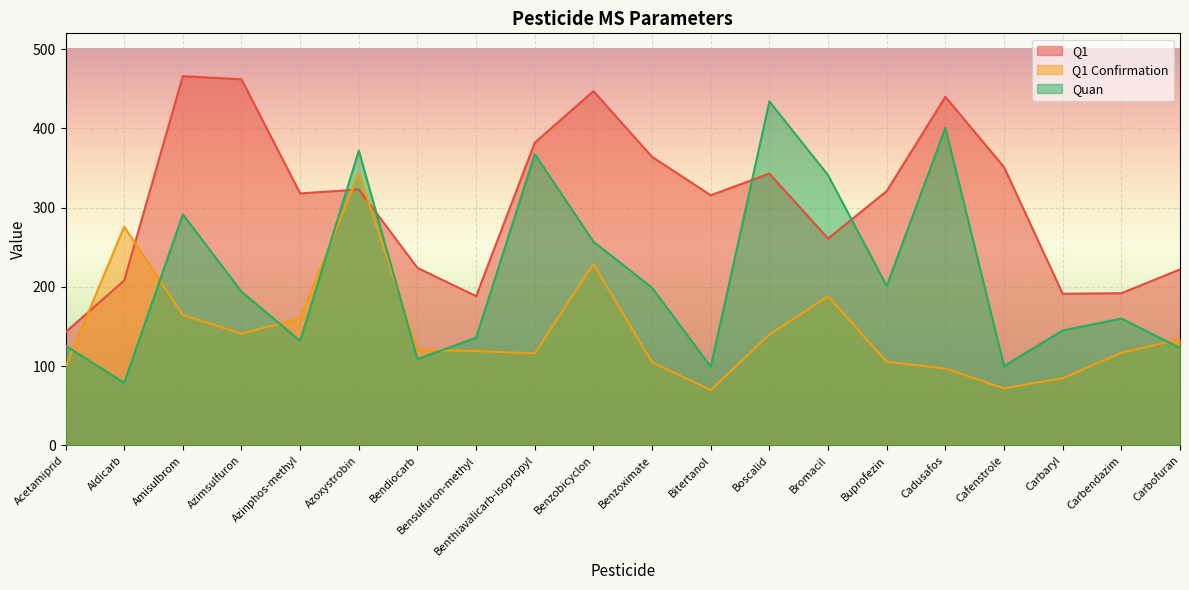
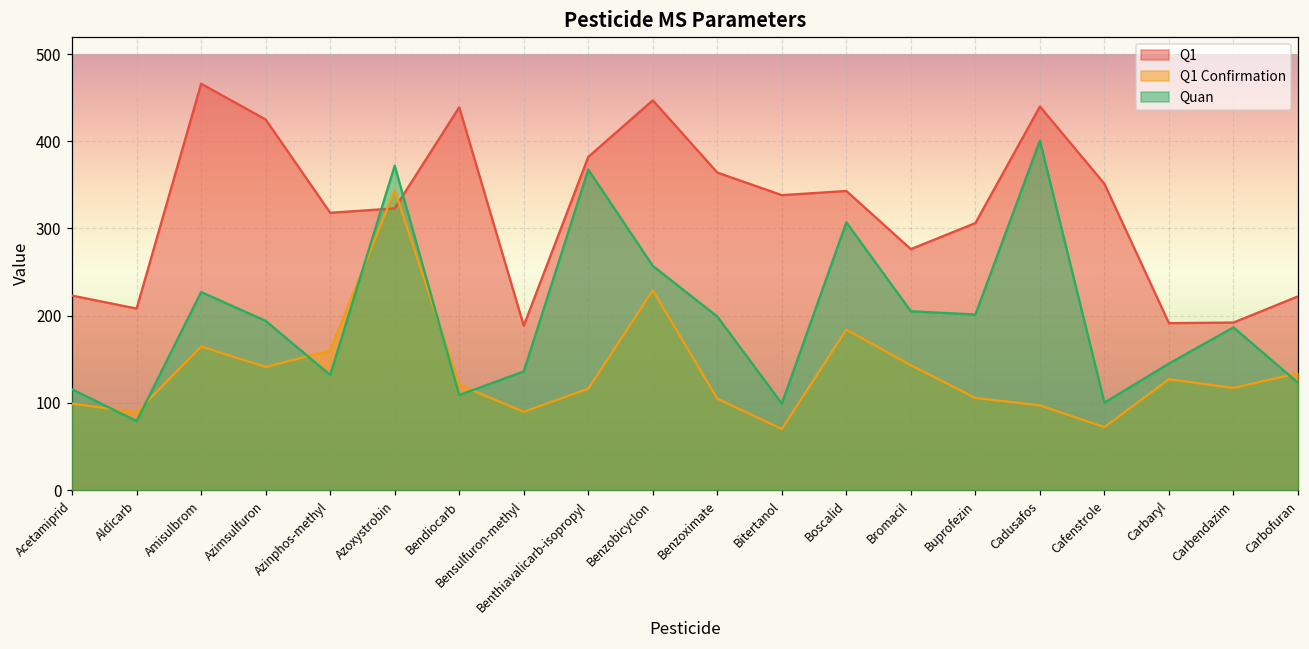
  {
    "Q1": {
-     "Acetamiprid": 140,
+     "Acetamiprid": 220,
      "Aldicarb": 210,
      "Amisulbrom": 470,
-     "Azimsulfuron": 460,
+     "Azimsulfuron": 430,
      "Azinphos-methyl": 320,
      "Azoxystrobin": 320,
-     "Bendiocarb": 220,
+     "Bendiocarb": 440,
      "Bensulfuron-methyl": 190,
      "Benthiavalicarb-isopropyl": 380,
      "Benzobicyclon": 450,
      "Benzoximate": 360,
-     "Bitertanol": 320,
+     "Bitertanol": 340,
      "Boscalid": 340,
-     "Bromacil": 260,
-     "Buprofezin": 320,
+     "Bromacil": 280,
+     "Buprofezin": 310,
      "Cadusafos": 440,
      "Cafenstrole": 350,
      "Carbaryl": 190,
      "Carbendazim": 190,
      "Carbofuran": 220
    },
    "Q1 Confirmation": {
      "Acetamiprid": 100,
-     "Aldicarb": 280,
+     "Aldicarb": 90,
      "Amisulbrom": 160,
      "Azimsulfuron": 140,
      "Azinphos-methyl": 160,
      "Azoxystrobin": 340,
      "Bendiocarb": 120,
-     "Bensulfuron-methyl": 120,
+     "Bensulfuron-methyl": 90,
      "Benthiavalicarb-isopropyl": 120,
      "Benzobicyclon": 230,
      "Benzoximate": 100,
      "Bitertanol": 70,
-     "Boscalid": 140,
-     "Bromacil": 190,
+     "Boscalid": 180,
+     "Bromacil": 140,
      "Buprofezin": 110,
      "Cadusafos": 100,
      "Cafenstrole": 70,
-     "Carbaryl": 80,
+     "Carbaryl": 130,
      "Carbendazim": 120,
      "Carbofuran": 130
    },
    "Quan": {
-     "Acetamiprid": 130,
+     "Acetamiprid": 120,
      "Aldicarb": 80,
-     "Amisulbrom": 290,
+     "Amisulbrom": 230,
      "Azimsulfuron": 190,
      "Azinphos-methyl": 130,
      "Azoxystrobin": 370,
      "Bendiocarb": 110,
      "Bensulfuron-methyl": 140,
      "Benthiavalicarb-isopropyl": 370,
      "Benzobicyclon": 260,
      "Benzoximate": 200,
      "Bitertanol": 100,
-     "Boscalid": 430,
-     "Bromacil": 340,
+     "Boscalid": 310,
+     "Bromacil": 210,
      "Buprofezin": 200,
      "Cadusafos": 400,
      "Cafenstrole": 100,
      "Carbaryl": 150,
-     "Carbendazim": 160,
+     "Carbendazim": 190,
      "Carbofuran": 120
    }
  }
